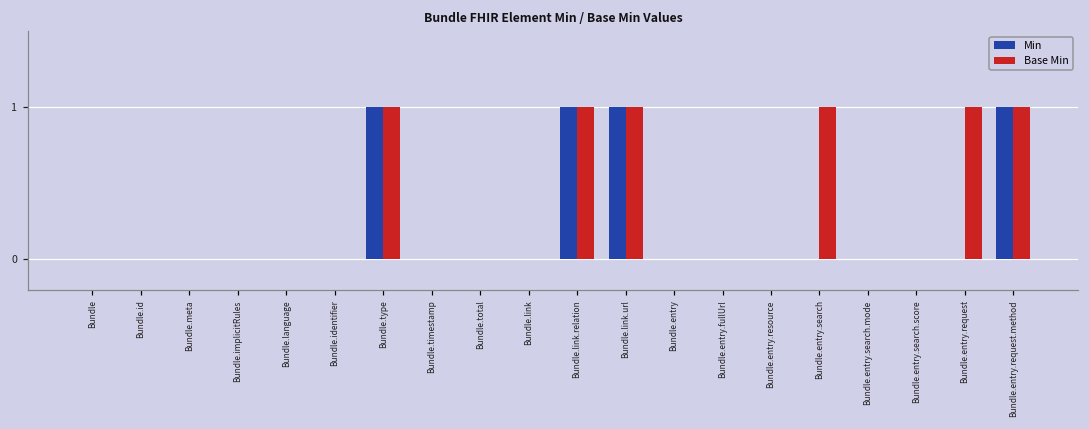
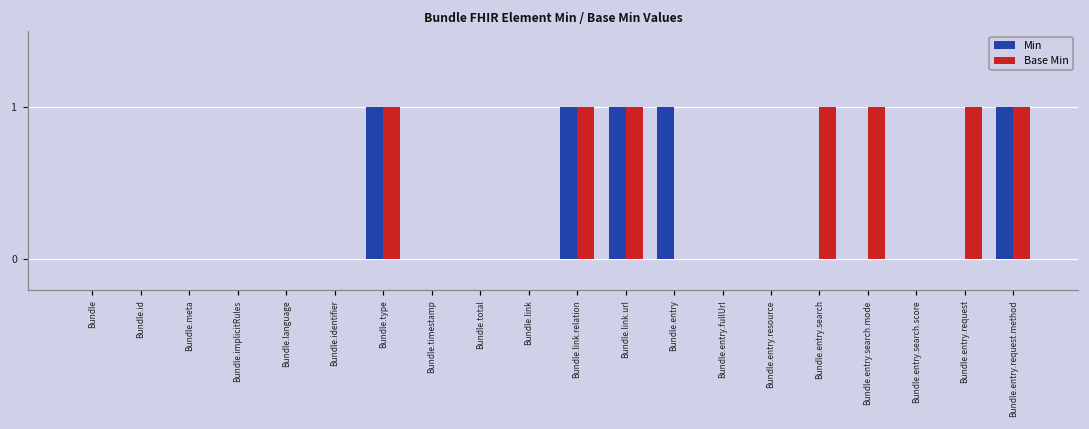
  {
    "Min": {
      "Bundle": 0,
      "Bundle.id": 0,
      "Bundle.meta": 0,
      "Bundle.implicitRules": 0,
      "Bundle.language": 0,
      "Bundle.identifier": 0,
      "Bundle.type": 1,
      "Bundle.timestamp": 0,
      "Bundle.total": 0,
      "Bundle.link": 0,
      "Bundle.link.relation": 1,
      "Bundle.link.url": 1,
-     "Bundle.entry": 0,
+     "Bundle.entry": 1,
      "Bundle.entry.fullUrl": 0,
      "Bundle.entry.resource": 0,
      "Bundle.entry.search": 0,
      "Bundle.entry.search.mode": 0,
      "Bundle.entry.search.score": 0,
      "Bundle.entry.request": 0,
      "Bundle.entry.request.method": 1
    },
    "Base Min": {
      "Bundle": 0,
      "Bundle.id": 0,
      "Bundle.meta": 0,
      "Bundle.implicitRules": 0,
      "Bundle.language": 0,
      "Bundle.identifier": 0,
      "Bundle.type": 1,
      "Bundle.timestamp": 0,
      "Bundle.total": 0,
      "Bundle.link": 0,
      "Bundle.link.relation": 1,
      "Bundle.link.url": 1,
      "Bundle.entry": 0,
      "Bundle.entry.fullUrl": 0,
      "Bundle.entry.resource": 0,
      "Bundle.entry.search": 1,
-     "Bundle.entry.search.mode": 0,
+     "Bundle.entry.search.mode": 1,
      "Bundle.entry.search.score": 0,
      "Bundle.entry.request": 1,
      "Bundle.entry.request.method": 1
    }
  }
